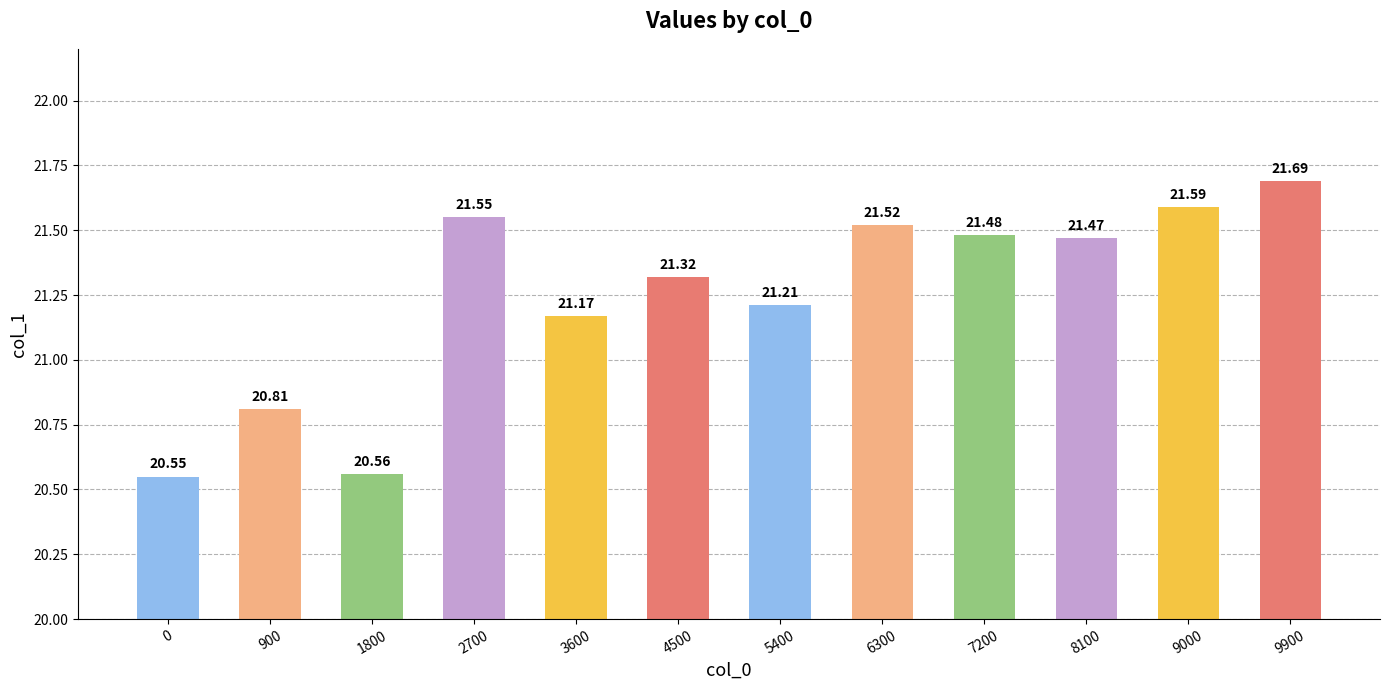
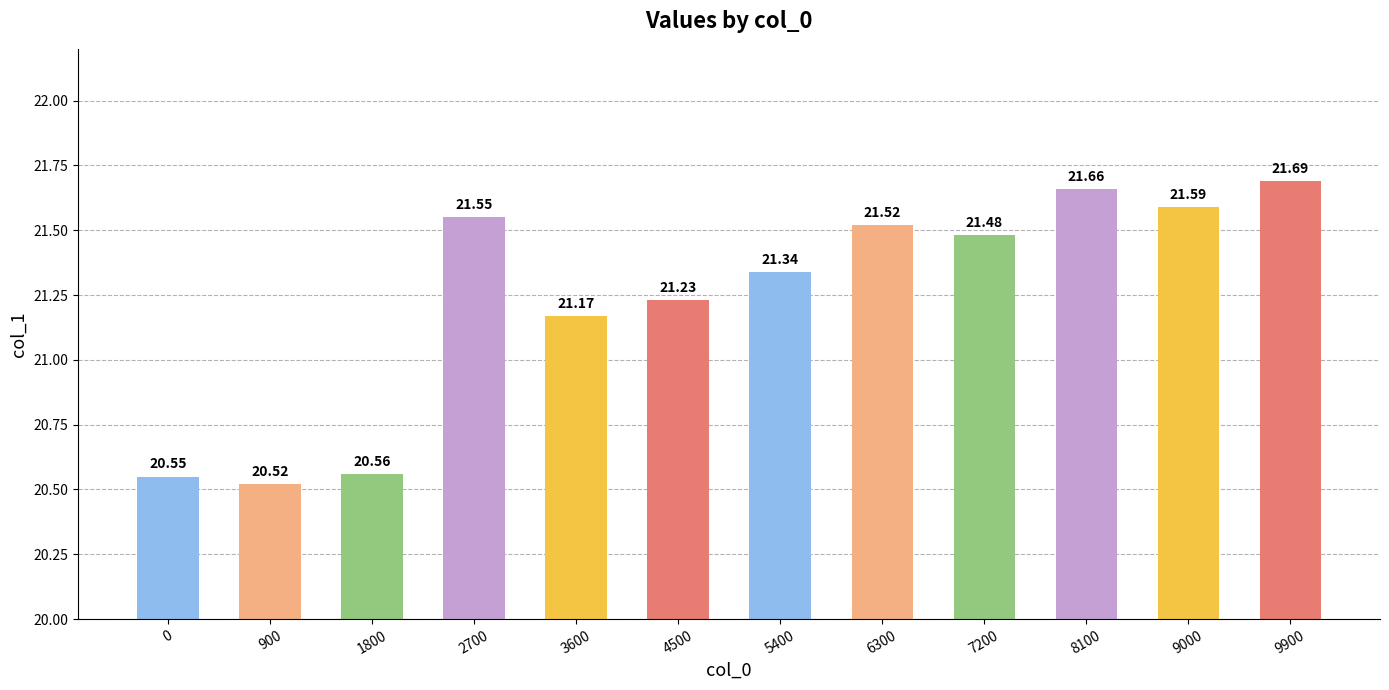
  {
    "0": 20.55,
-   "900": 20.81,
+   "900": 20.52,
    "1800": 20.56,
    "2700": 21.55,
    "3600": 21.17,
-   "4500": 21.32,
-   "5400": 21.21,
+   "4500": 21.23,
+   "5400": 21.34,
    "6300": 21.52,
    "7200": 21.48,
-   "8100": 21.47,
+   "8100": 21.66,
    "9000": 21.59,
    "9900": 21.69
  }
